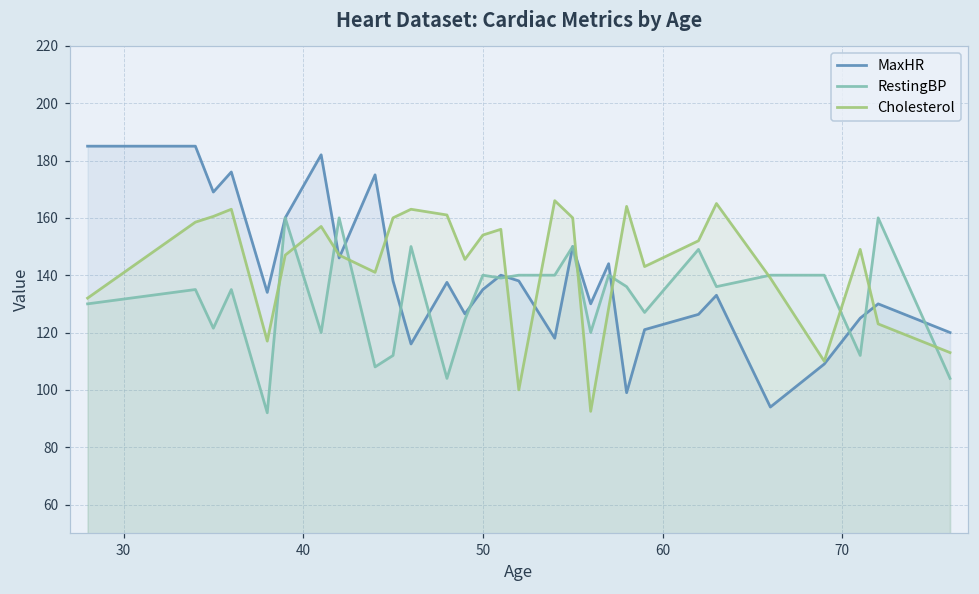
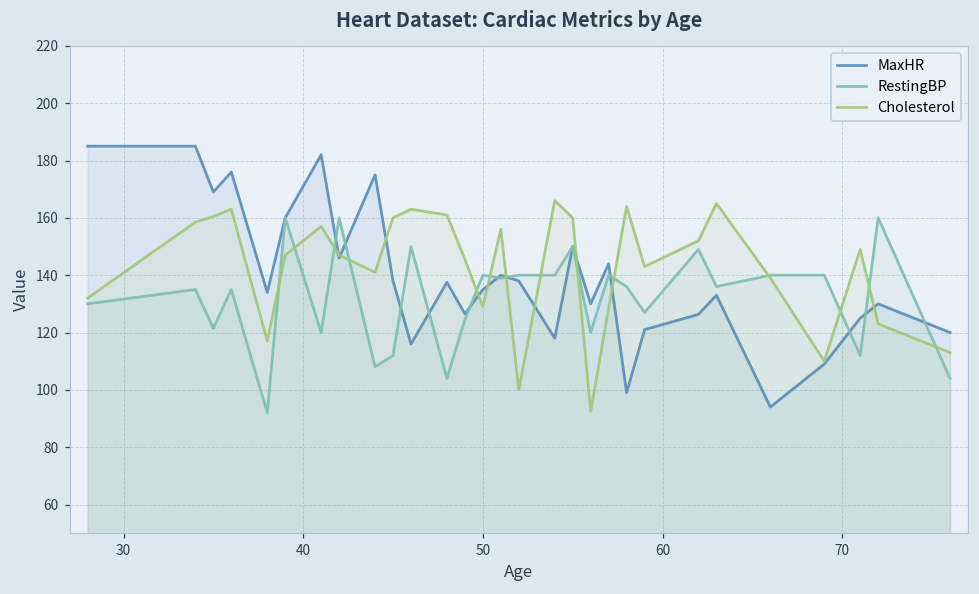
  {
    "MaxHR": {
      "50": 135
    },
    "RestingBP": {
      "50": 140
    },
    "Cholesterol": {
-     "50": 154
+     "50": 129
    }
  }
